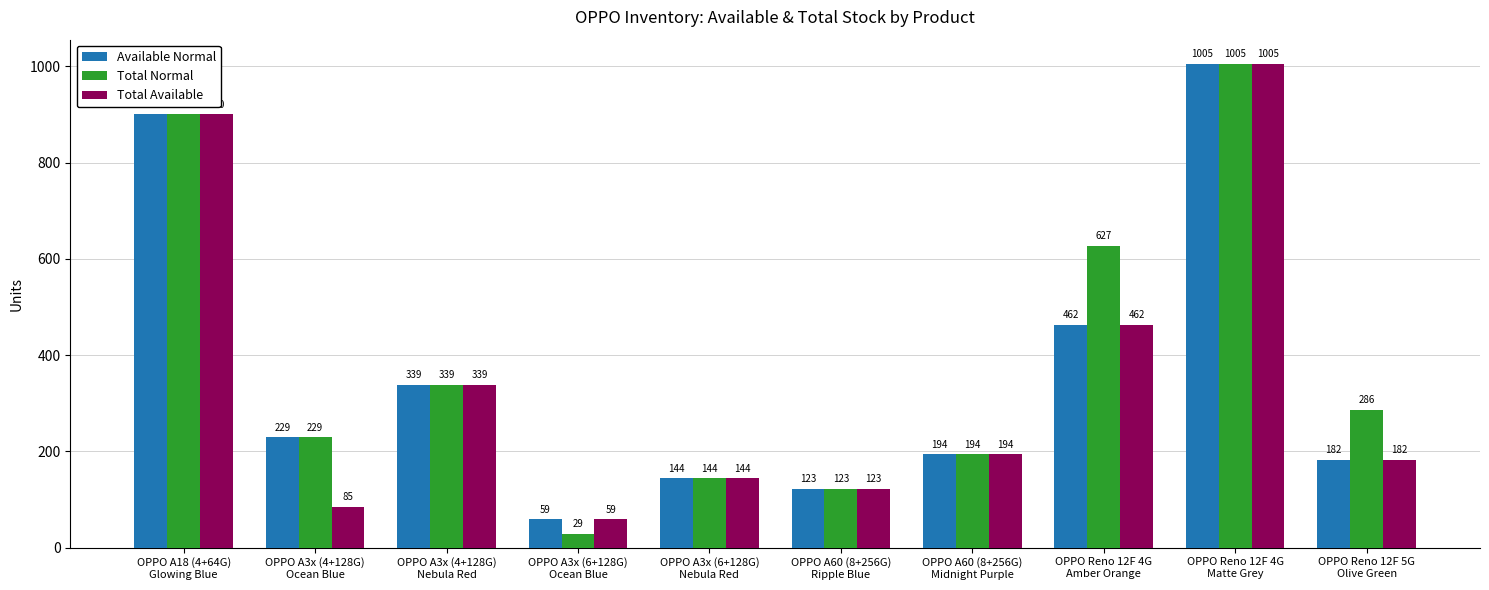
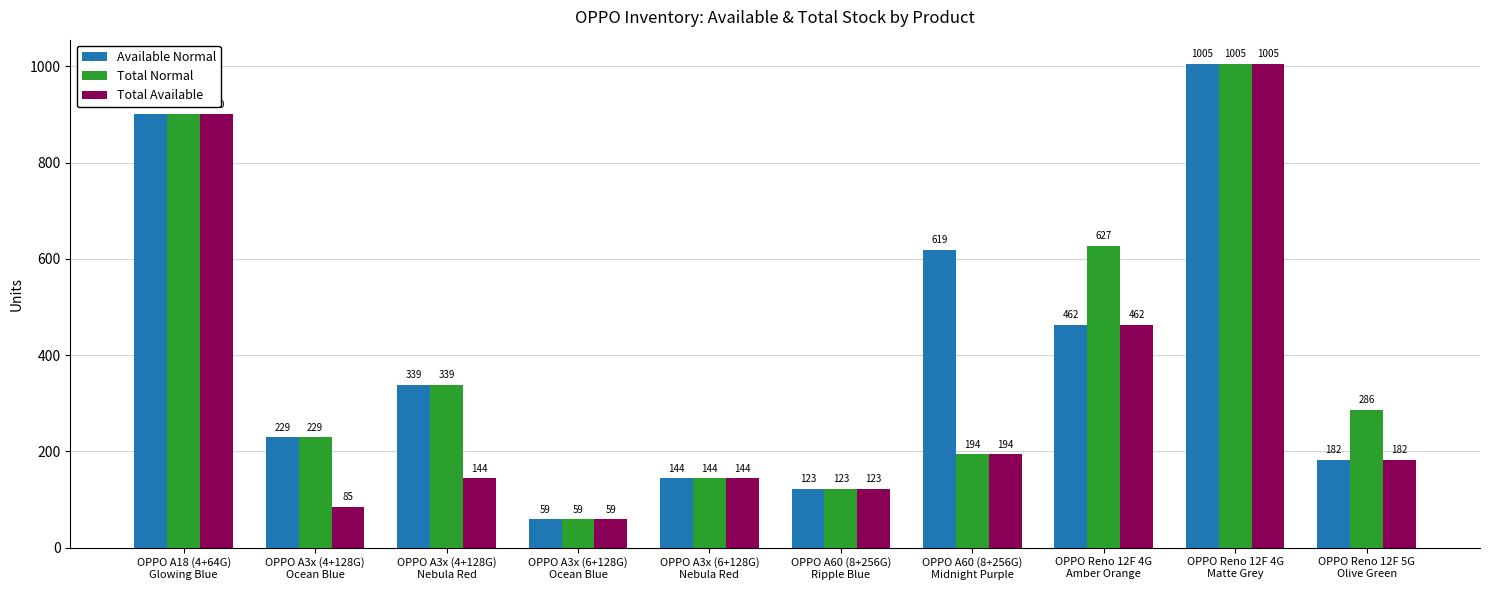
  {
    "Available Normal": {
      "OPPO A3x (4+128G) Ocean Blue": 229,
      "OPPO A3x (4+128G) Nebula Red": 339,
      "OPPO A3x (6+128G) Ocean Blue": 59,
      "OPPO A3x (6+128G) Nebula Red": 144,
      "OPPO A60 (8+256G) Ripple Blue": 123,
-     "OPPO A60 (8+256G) Midnight Purple": 194,
+     "OPPO A60 (8+256G) Midnight Purple": 619,
      "OPPO Reno 12F 4G Amber Orange": 462,
      "OPPO Reno 12F 4G Matte Grey": 1005,
      "OPPO Reno 12F 5G Olive Green": 182
    },
    "Total Normal": {
      "OPPO A3x (4+128G) Ocean Blue": 229,
      "OPPO A3x (4+128G) Nebula Red": 339,
-     "OPPO A3x (6+128G) Ocean Blue": 29,
+     "OPPO A3x (6+128G) Ocean Blue": 59,
      "OPPO A3x (6+128G) Nebula Red": 144,
      "OPPO A60 (8+256G) Ripple Blue": 123,
      "OPPO A60 (8+256G) Midnight Purple": 194,
      "OPPO Reno 12F 4G Amber Orange": 627,
      "OPPO Reno 12F 4G Matte Grey": 1005,
      "OPPO Reno 12F 5G Olive Green": 286
    },
    "Total Available": {
      "OPPO A3x (4+128G) Ocean Blue": 85,
-     "OPPO A3x (4+128G) Nebula Red": 339,
+     "OPPO A3x (4+128G) Nebula Red": 144,
      "OPPO A3x (6+128G) Ocean Blue": 59,
      "OPPO A3x (6+128G) Nebula Red": 144,
      "OPPO A60 (8+256G) Ripple Blue": 123,
      "OPPO A60 (8+256G) Midnight Purple": 194,
      "OPPO Reno 12F 4G Amber Orange": 462,
      "OPPO Reno 12F 4G Matte Grey": 1005,
      "OPPO Reno 12F 5G Olive Green": 182
    }
  }
